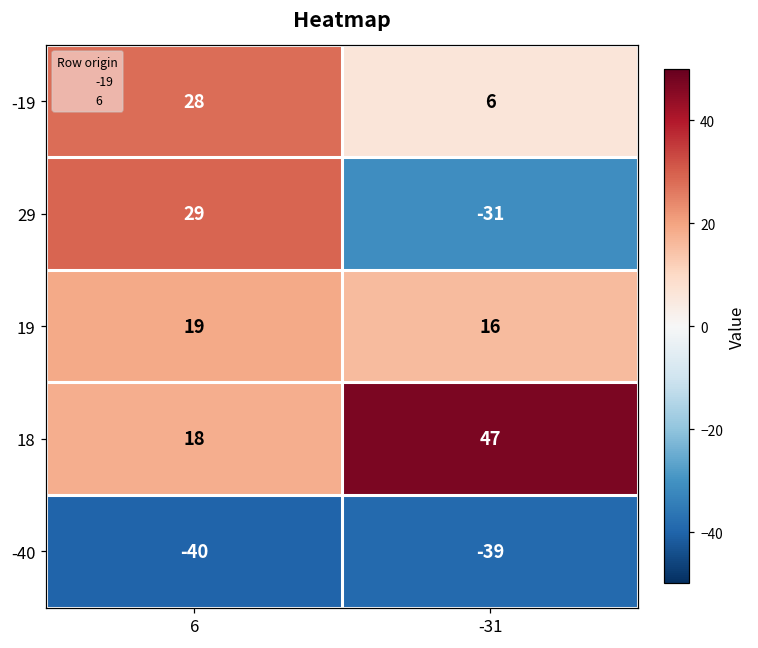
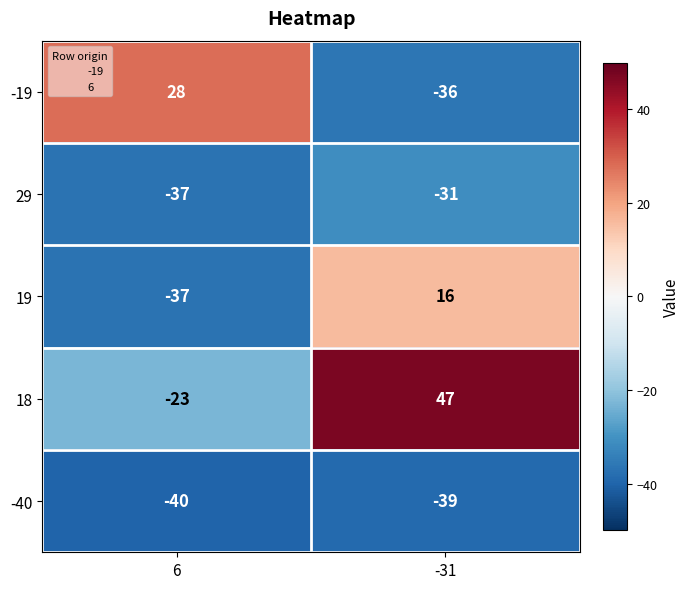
  {
    "-19": {
      "6": 28,
-     "-31": 6
+     "-31": -36
    },
    "29": {
-     "6": 29,
+     "6": -37,
      "-31": -31
    },
    "19": {
-     "6": 19,
+     "6": -37,
      "-31": 16
    },
    "18": {
-     "6": 18,
+     "6": -23,
      "-31": 47
    },
    "-40": {
      "6": -40,
      "-31": -39
    }
  }
